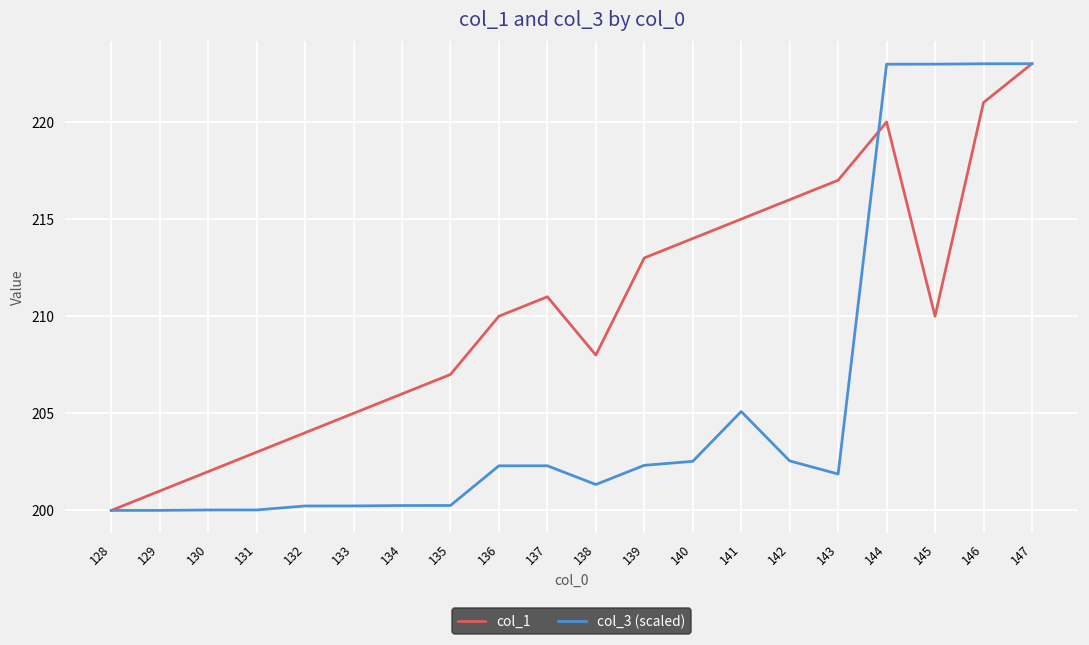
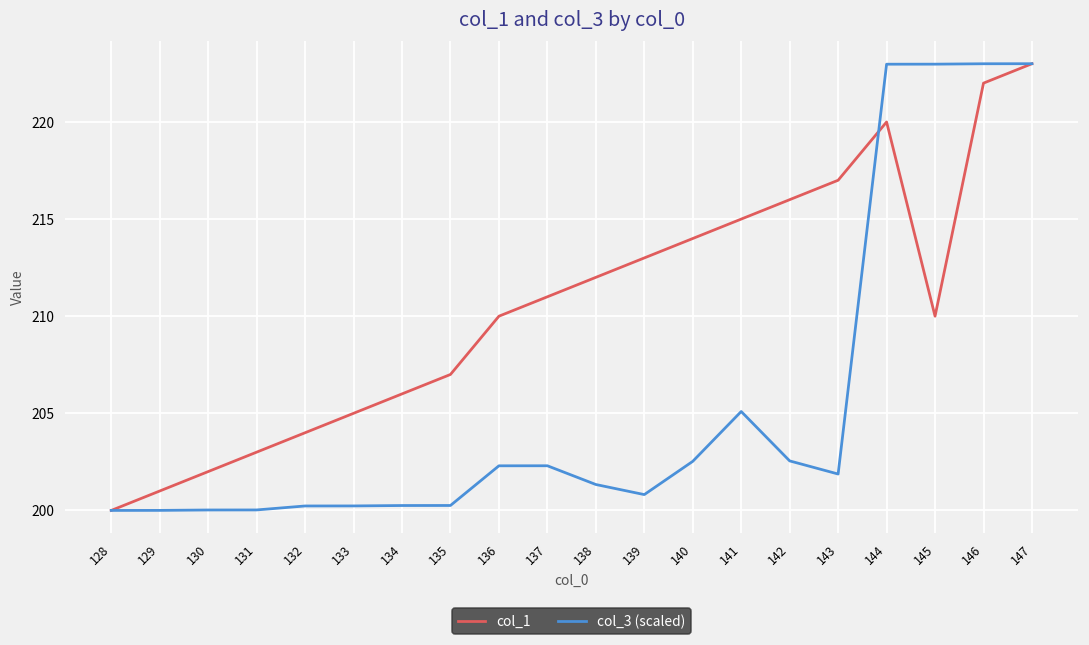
  {
    "col_1": {
      "129": 201,
      "130": 202,
      "131": 203,
      "132": 204,
      "133": 205,
      "134": 206,
      "135": 207,
      "136": 210,
      "137": 211,
-     "138": 208,
+     "138": 212,
      "139": 213,
      "140": 214,
      "141": 215,
      "142": 216,
      "143": 217,
      "144": 220,
      "145": 210,
-     "146": 221
+     "146": 222
    },
    "col_3 (scaled)": {
      "129": 200.0,
      "130": 200.0,
      "131": 200.0,
      "132": 200.2,
      "133": 200.2,
      "134": 200.3,
      "135": 200.3,
      "136": 202.3,
      "137": 202.3,
      "138": 201.3,
-     "139": 202.3,
+     "139": 200.8,
      "140": 202.5,
      "141": 205.1,
      "142": 202.6,
      "143": 201.9,
      "144": 223.0,
      "145": 223.0,
      "146": 223.0
    }
  }
